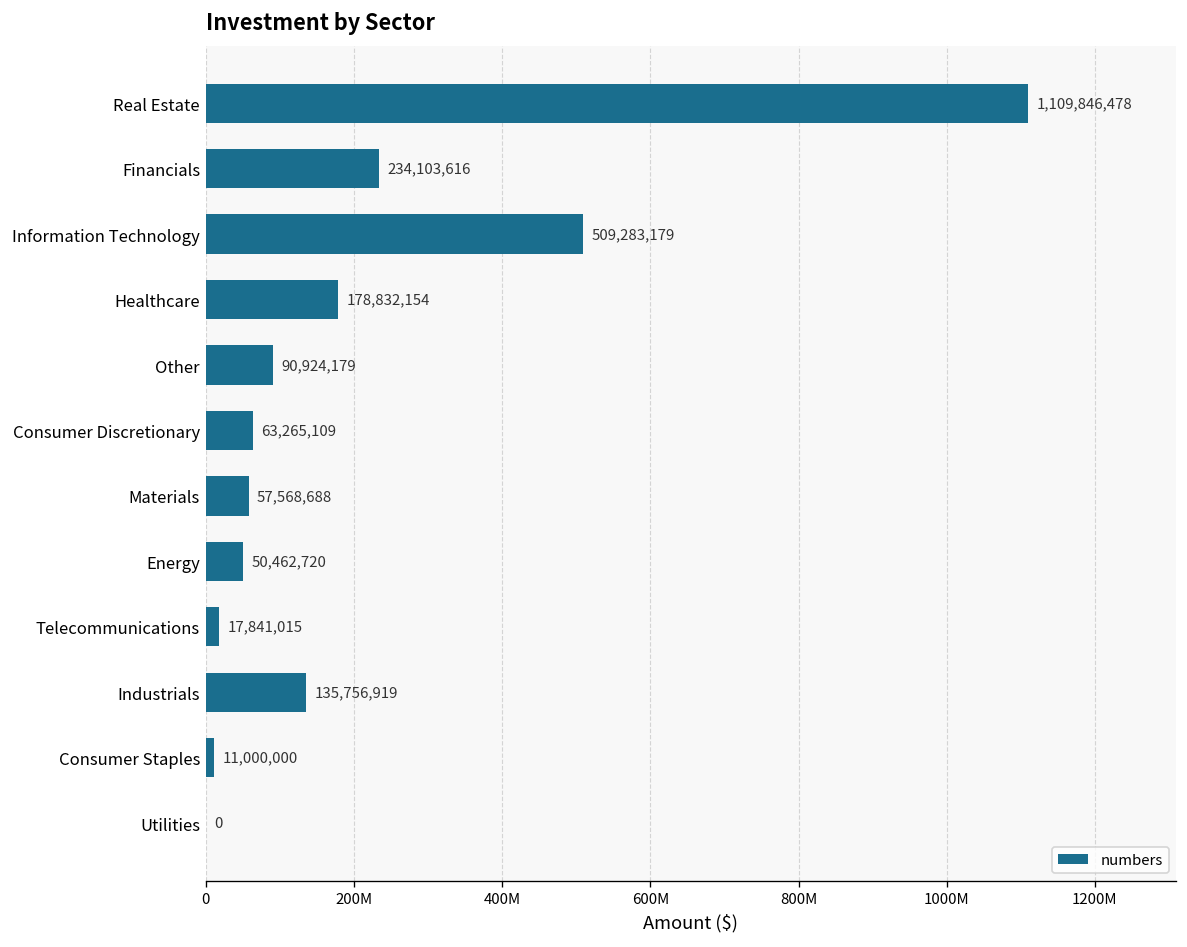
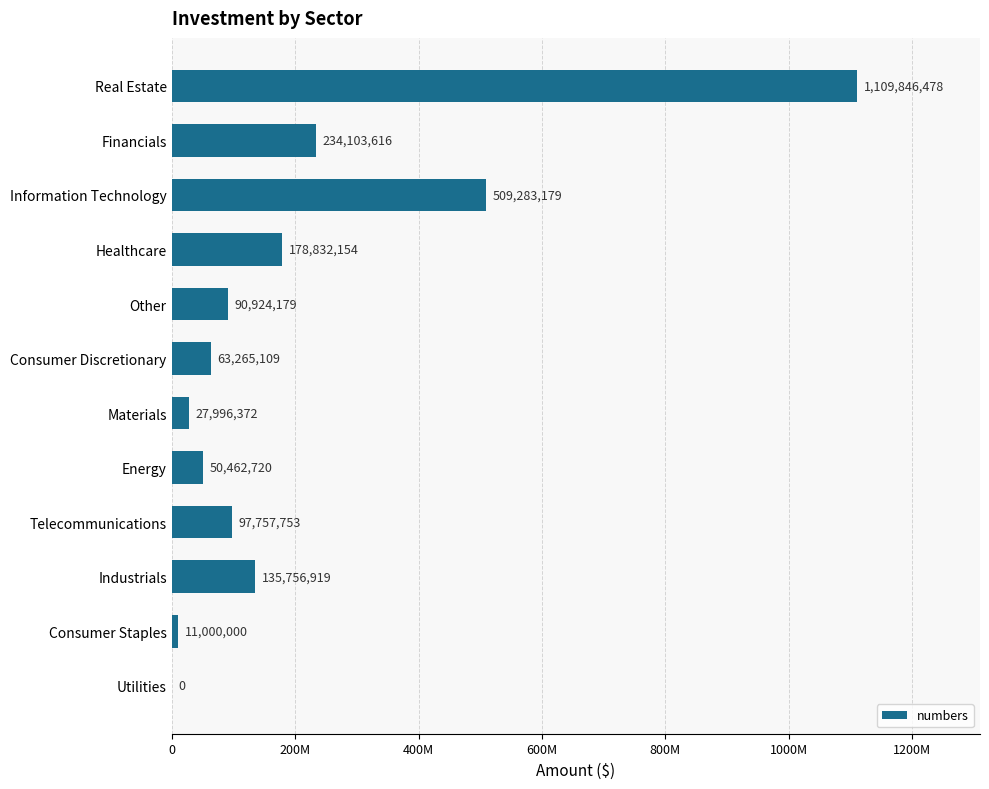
  {
    "Real Estate": "1,109,846,478",
    "Financials": "234,103,616",
    "Information Technology": "509,283,179",
    "Healthcare": "178,832,154",
    "Other": "90,924,179",
    "Consumer Discretionary": "63,265,109",
-   "Materials": "57,568,688",
+   "Materials": "27,996,372",
    "Energy": "50,462,720",
-   "Telecommunications": "17,841,015",
+   "Telecommunications": "97,757,753",
    "Industrials": "135,756,919",
    "Consumer Staples": "11,000,000",
    "Utilities": "0"
  }
